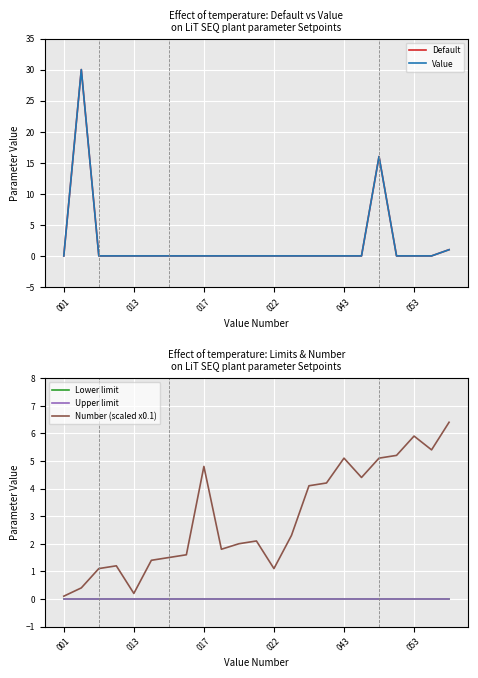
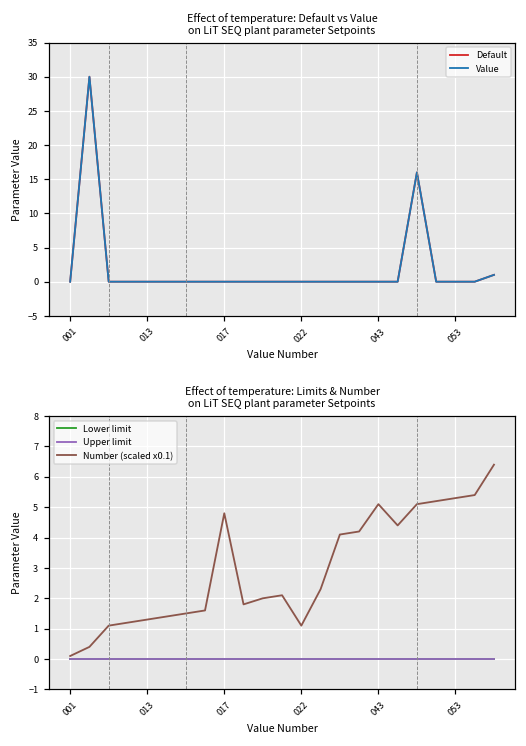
  {
    "Effect of temperature: Default vs Value on LiT SEQ plant parameter Setpoints": {
      "001": 0,
      "013": 0,
      "017": 0,
      "022": 0,
      "043": 0,
      "053": 0
    },
    "Effect of temperature: Limits & Number on LiT SEQ plant parameter Setpoints": {
      "Upper limit": {
        "001": 0.0,
        "013": 0.0,
        "017": 0.0,
        "022": 0.0,
        "043": 0.0,
        "053": 0.0
      },
      "Number (scaled x0.1)": {
        "001": 0.1,
-       "013": 0.2,
+       "013": 1.3,
        "017": 4.8,
        "022": 1.1,
        "043": 5.1,
-       "053": 5.9
+       "053": 5.3
      }
    }
  }
